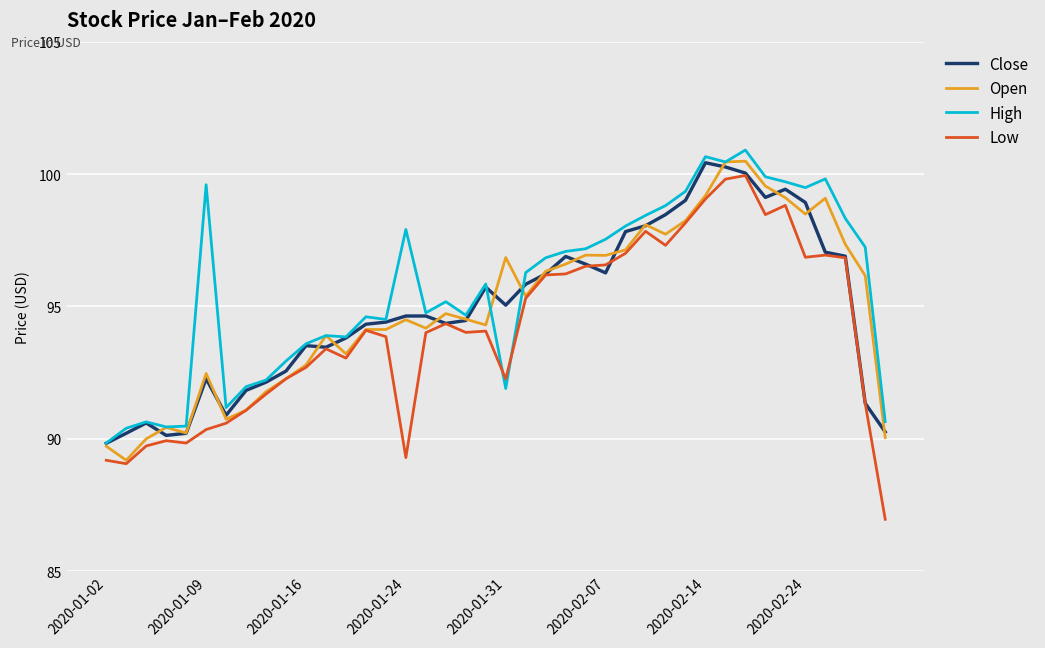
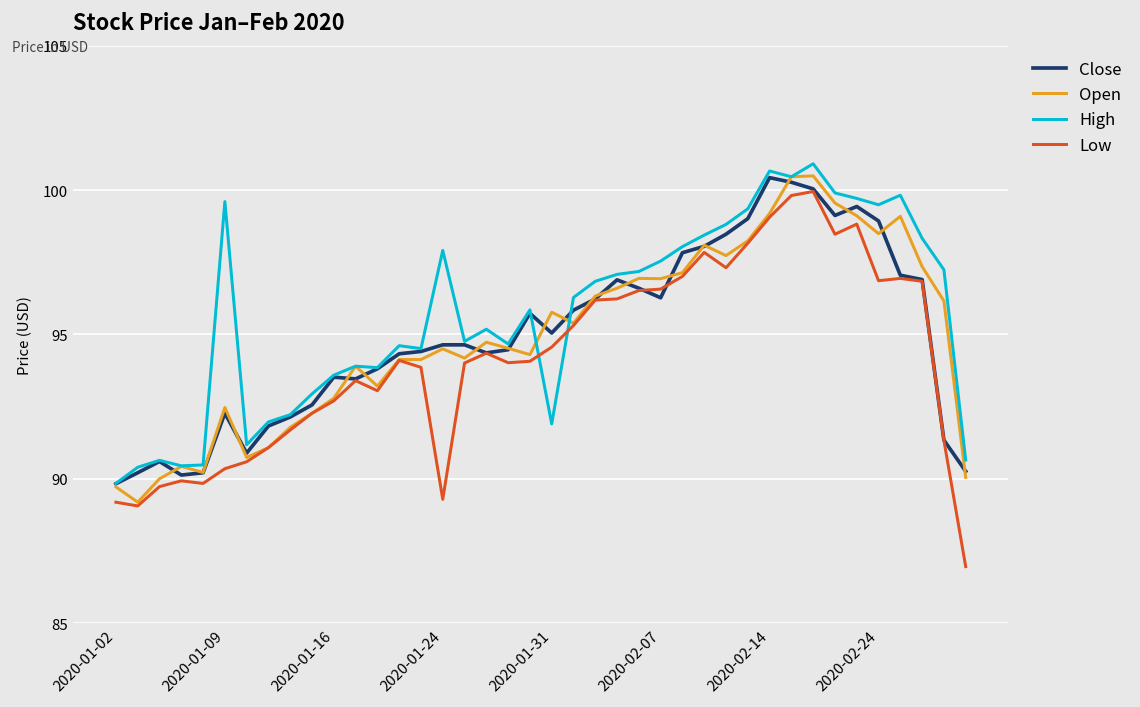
  {
    "Close": {
      "2020-01-09": 92.3,
      "2020-01-24": 94.6,
      "2020-01-31": 95.1,
      "2020-02-07": 96.3,
      "2020-02-14": 100.4,
      "2020-02-24": 98.9
    },
    "Open": {
      "2020-01-02": 89.7,
      "2020-01-09": 92.5,
      "2020-01-24": 94.5,
-     "2020-01-31": 96.9,
+     "2020-01-31": 95.8,
      "2020-02-07": 96.9,
      "2020-02-14": 99.2,
      "2020-02-24": 98.5
    },
    "High": {
      "2020-01-09": 99.6,
      "2020-01-24": 97.9,
      "2020-01-31": 91.9,
      "2020-02-07": 97.5,
      "2020-02-14": 100.7,
      "2020-02-24": 99.5
    },
    "Low": {
      "2020-01-02": 89.2,
      "2020-01-09": 90.4,
      "2020-01-24": 89.3,
-     "2020-01-31": 92.3,
+     "2020-01-31": 94.6,
      "2020-02-07": 96.6,
      "2020-02-14": 99.1,
      "2020-02-24": 96.9
    }
  }
